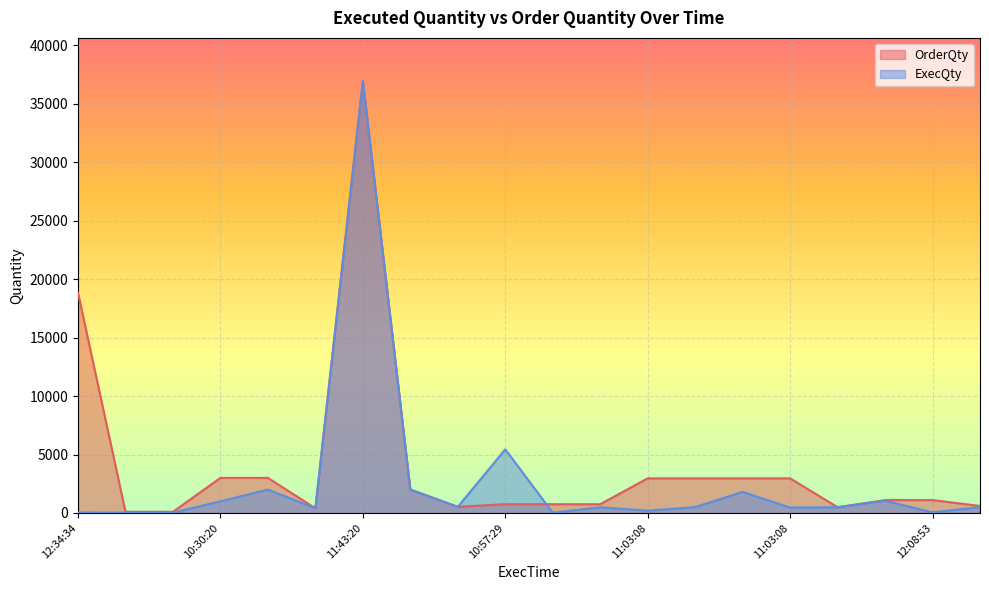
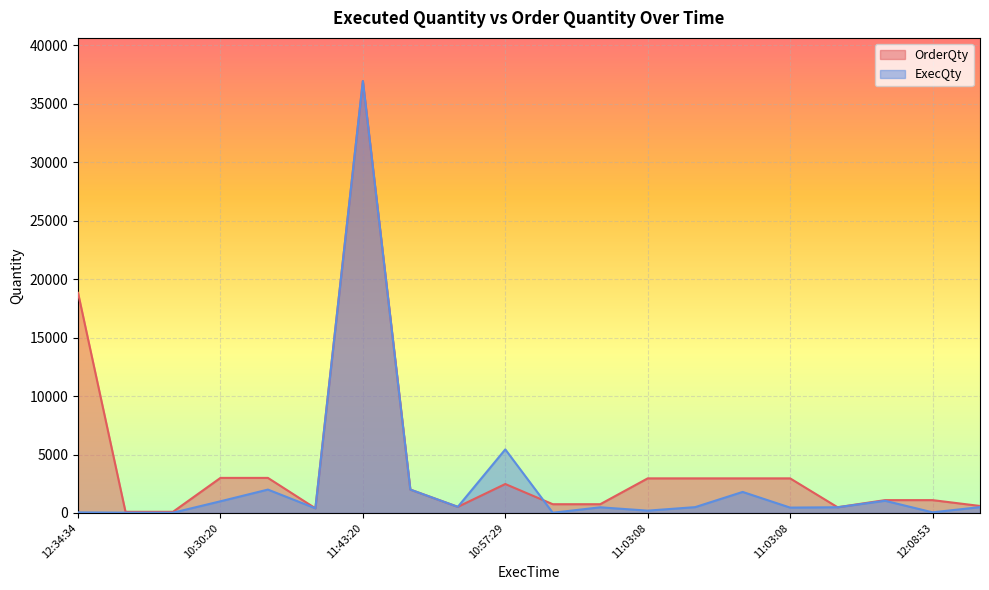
  {
    "OrderQty": {
      "12:34:34": 18800,
-     "10:57:29": 800
+     "10:57:29": 2500
    },
    "ExecQty": {
      "12:34:34": 100,
      "10:57:29": 5400
    }
  }
